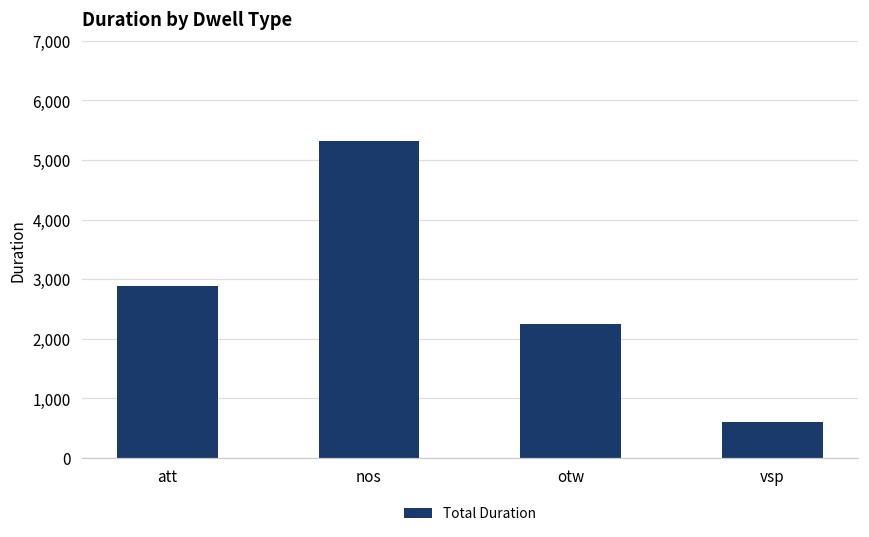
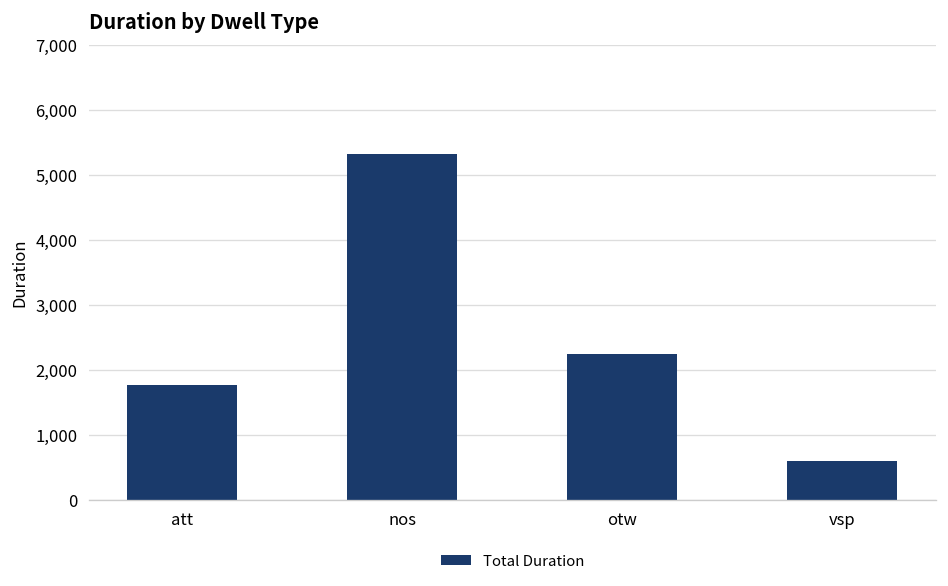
  {
-   "att": "2,900",
+   "att": "1,800",
    "nos": "5,300",
    "otw": "2,200",
    "vsp": "600"
  }
